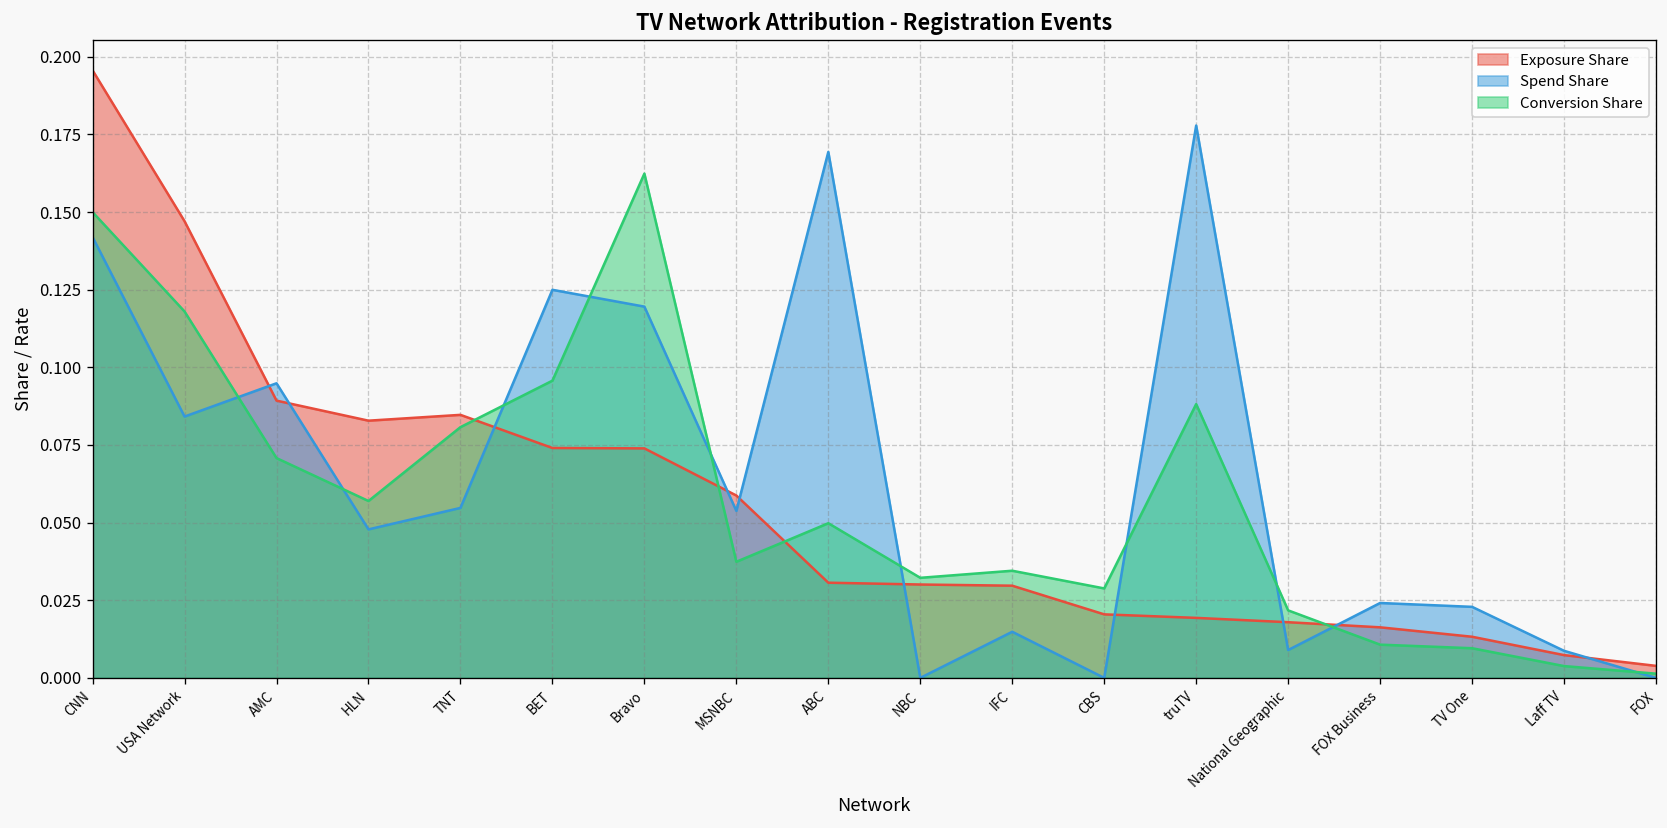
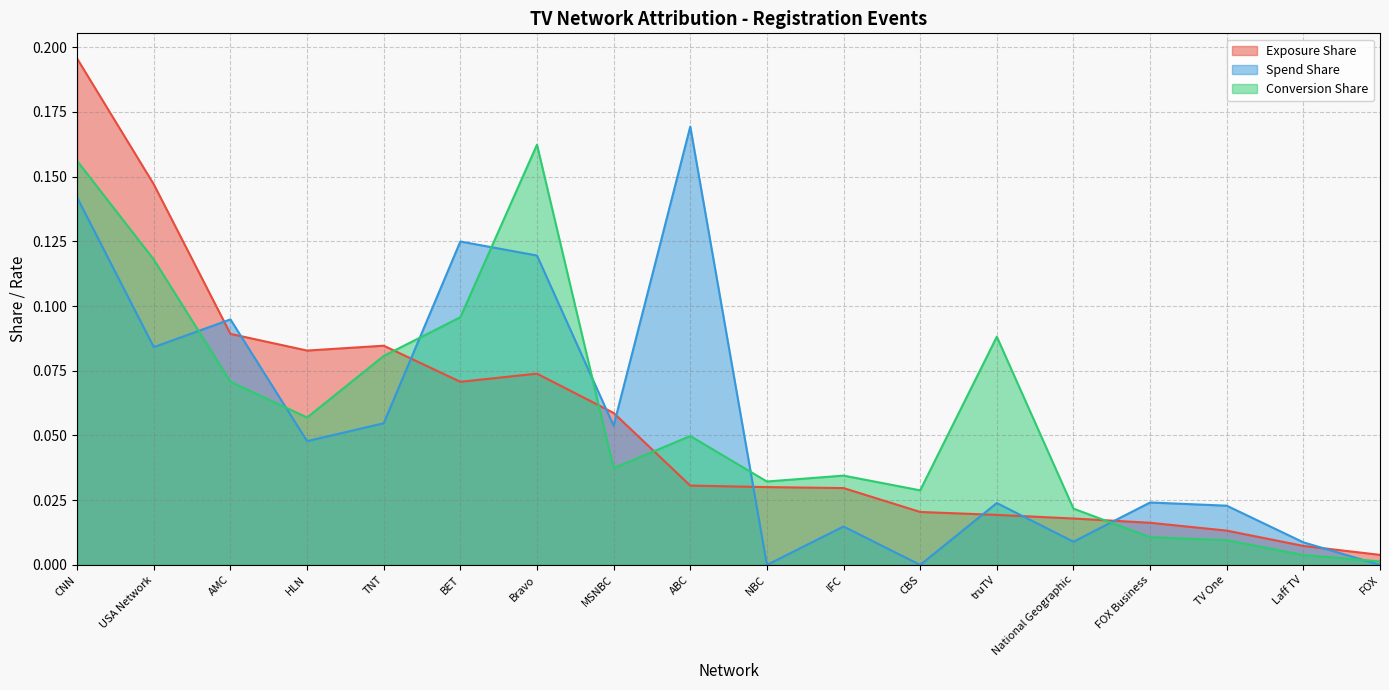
  {
    "Exposure Share": {
      "CNN": 0.196,
      "USA Network": 0.147,
      "AMC": 0.089,
      "HLN": 0.083,
      "TNT": 0.085,
-     "BET": 0.074,
+     "BET": 0.071,
      "Bravo": 0.074,
      "MSNBC": 0.059,
      "ABC": 0.031,
      "NBC": 0.030,
      "IFC": 0.030,
      "CBS": 0.020,
      "truTV": 0.019,
      "National Geographic": 0.018,
      "FOX Business": 0.016,
      "TV One": 0.013,
      "Laff TV": 0.007,
      "FOX": 0.004
    },
    "Spend Share": {
      "CNN": 0.142,
      "USA Network": 0.084,
      "AMC": 0.095,
      "HLN": 0.048,
      "TNT": 0.055,
      "BET": 0.125,
      "Bravo": 0.120,
      "MSNBC": 0.054,
      "ABC": 0.169,
      "NBC": 0.000,
      "IFC": 0.015,
      "CBS": 0.000,
-     "truTV": 0.178,
+     "truTV": 0.024,
      "National Geographic": 0.009,
      "FOX Business": 0.024,
      "TV One": 0.023,
      "Laff TV": 0.009,
      "FOX": 0.000
    },
    "Conversion Share": {
-     "CNN": 0.150,
+     "CNN": 0.156,
      "USA Network": 0.118,
      "AMC": 0.071,
      "HLN": 0.057,
      "TNT": 0.081,
      "BET": 0.096,
      "Bravo": 0.162,
      "MSNBC": 0.037,
      "ABC": 0.050,
      "NBC": 0.032,
      "IFC": 0.035,
      "CBS": 0.029,
      "truTV": 0.088,
      "National Geographic": 0.022,
      "FOX Business": 0.011,
      "TV One": 0.010,
      "Laff TV": 0.004,
      "FOX": 0.001
    }
  }
